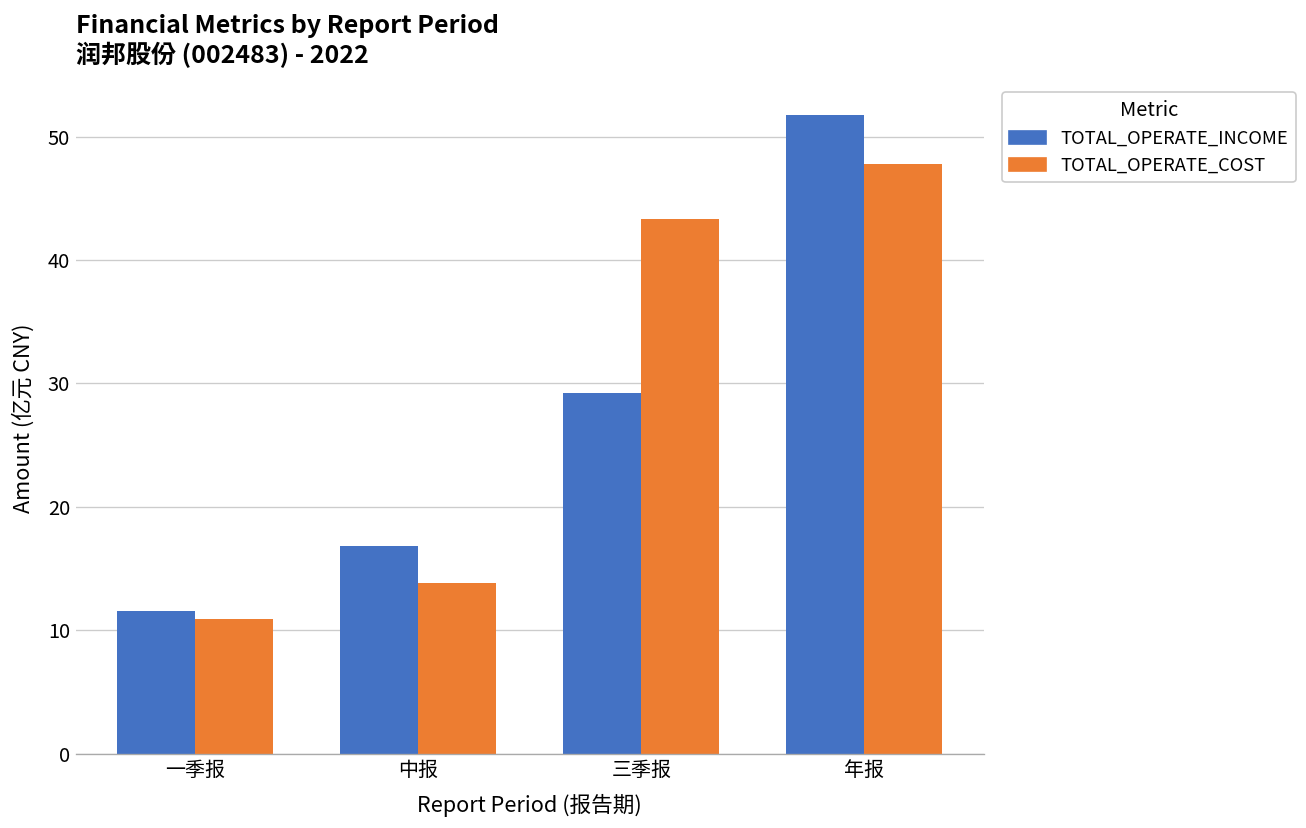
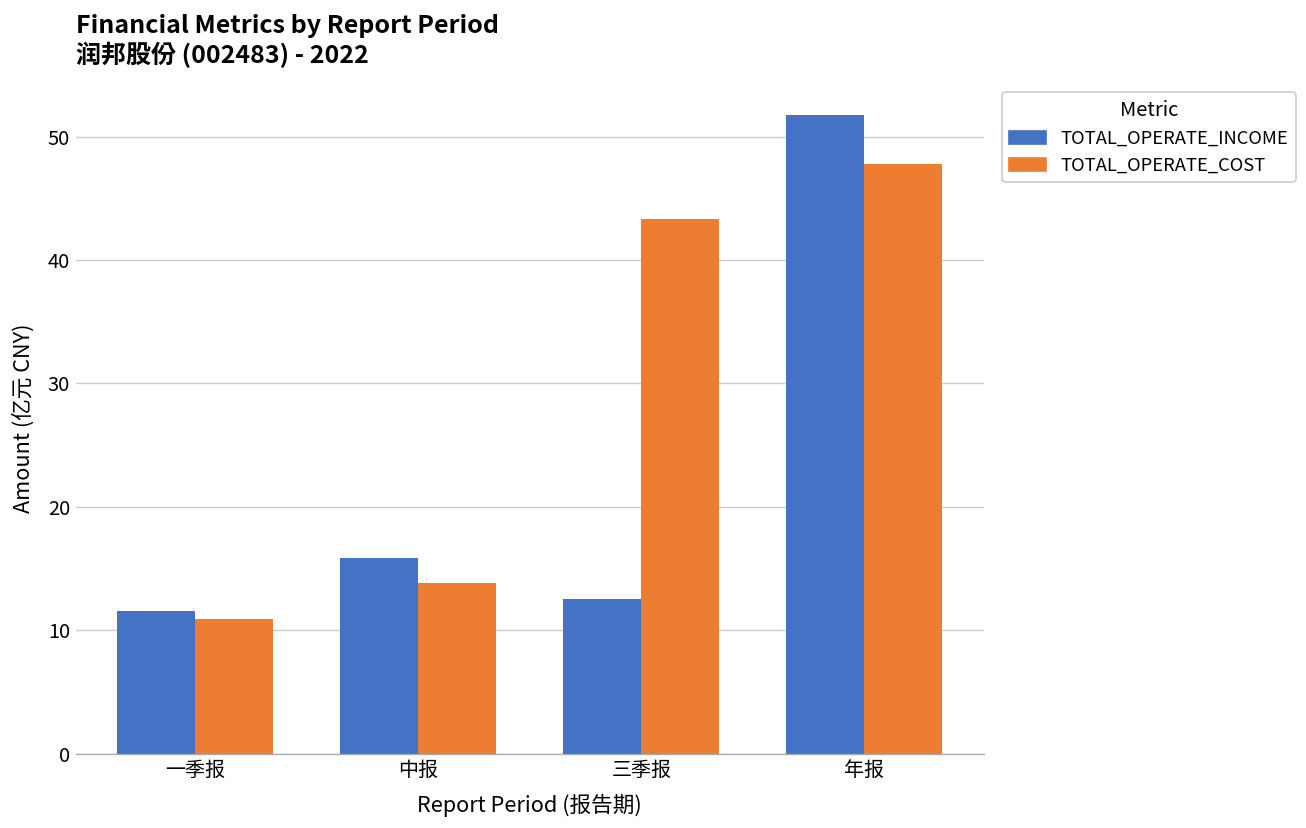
  {
    "TOTAL_OPERATE_INCOME": {
      "一季报": 11.6,
-     "中报": 16.8,
-     "三季报": 29.2,
+     "中报": 15.8,
+     "三季报": 12.5,
      "年报": 51.7
    },
    "TOTAL_OPERATE_COST": {
      "一季报": 10.9,
      "中报": 13.8,
      "三季报": 43.3,
      "年报": 47.8
    }
  }
